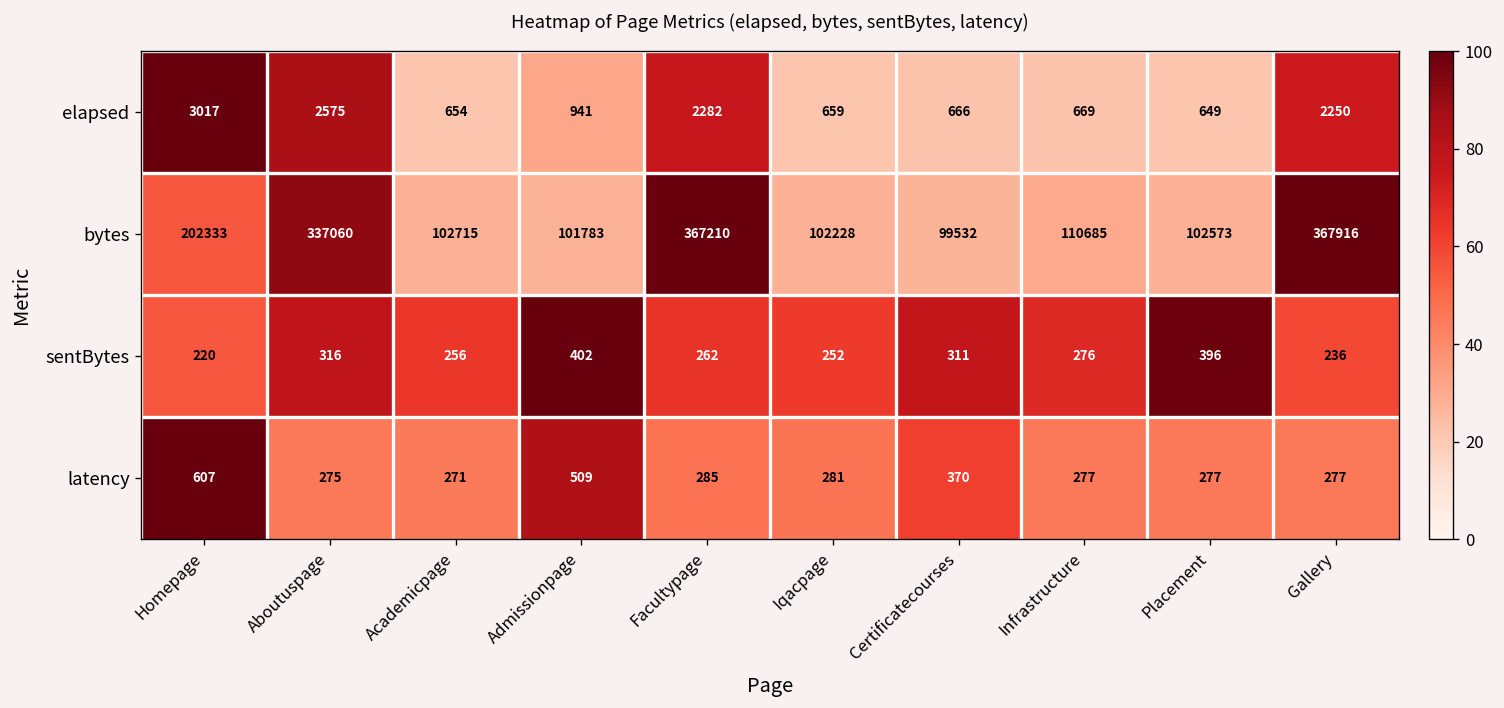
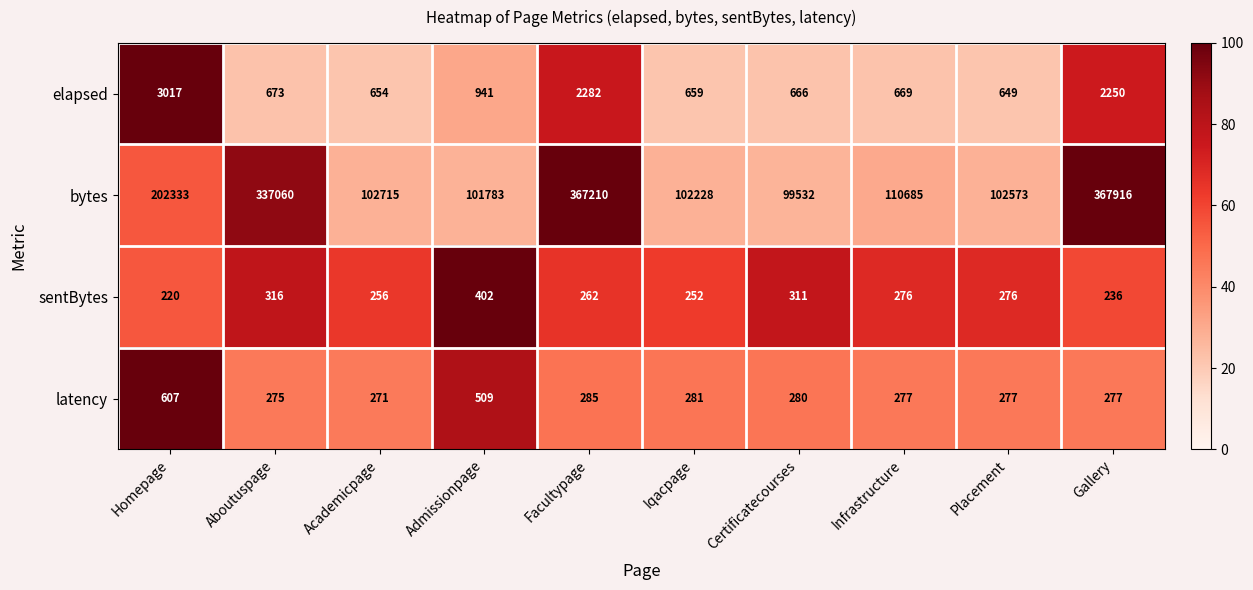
  {
    "elapsed": {
      "Homepage": 3017,
-     "Aboutuspage": 2575,
+     "Aboutuspage": 673,
      "Academicpage": 654,
      "Admissionpage": 941,
      "Facultypage": 2282,
      "Iqacpage": 659,
      "Certificatecourses": 666,
      "Infrastructure": 669,
      "Placement": 649,
      "Gallery": 2250
    },
    "bytes": {
      "Homepage": 202333,
      "Aboutuspage": 337060,
      "Academicpage": 102715,
      "Admissionpage": 101783,
      "Facultypage": 367210,
      "Iqacpage": 102228,
      "Certificatecourses": 99532,
      "Infrastructure": 110685,
      "Placement": 102573,
      "Gallery": 367916
    },
    "sentBytes": {
      "Homepage": 220,
      "Aboutuspage": 316,
      "Academicpage": 256,
      "Admissionpage": 402,
      "Facultypage": 262,
      "Iqacpage": 252,
      "Certificatecourses": 311,
      "Infrastructure": 276,
-     "Placement": 396,
+     "Placement": 276,
      "Gallery": 236
    },
    "latency": {
      "Homepage": 607,
      "Aboutuspage": 275,
      "Academicpage": 271,
      "Admissionpage": 509,
      "Facultypage": 285,
      "Iqacpage": 281,
-     "Certificatecourses": 370,
+     "Certificatecourses": 280,
      "Infrastructure": 277,
      "Placement": 277,
      "Gallery": 277
    }
  }
